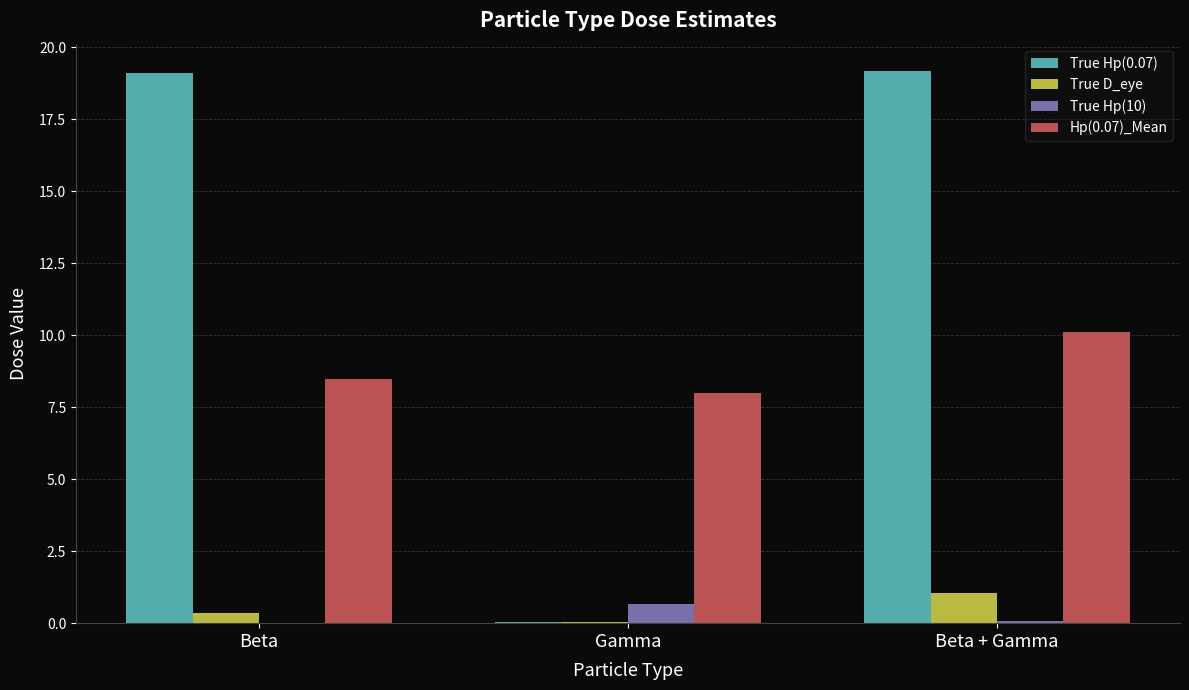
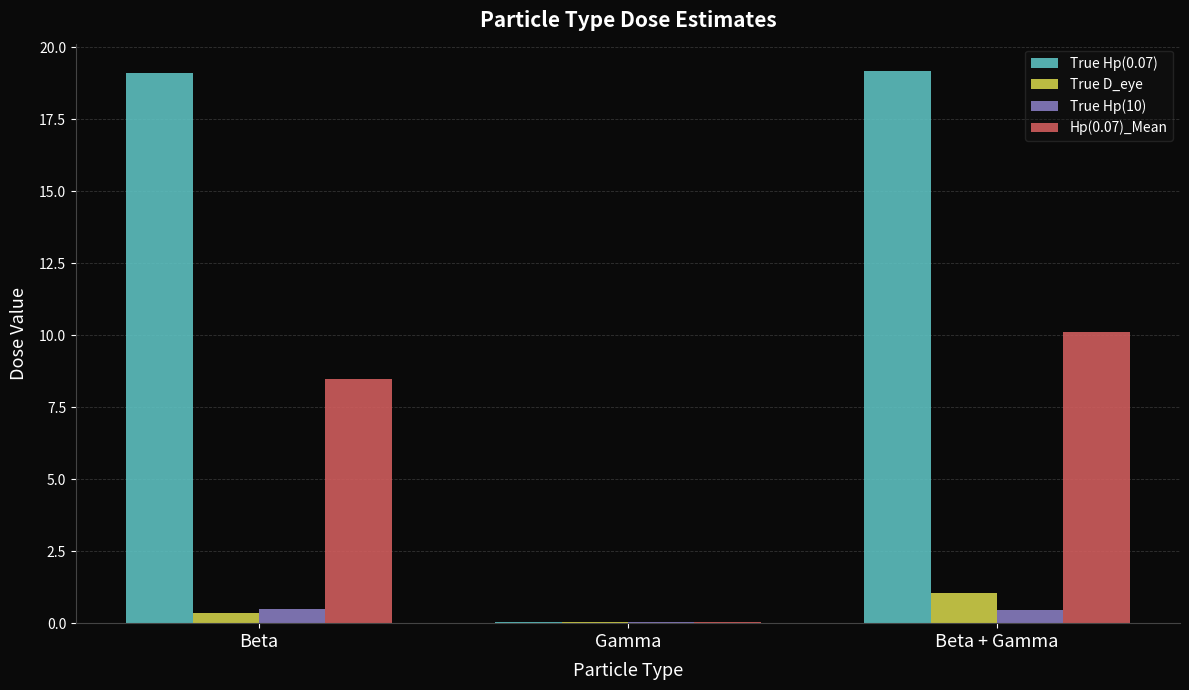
  {
    "True Hp(0.07)": {
      "Beta": 19.1,
      "Beta + Gamma": 19.2
    },
    "True D_eye": {
      "Beta": 0.4,
      "Beta + Gamma": 1.0
    },
    "True Hp(10)": {
-     "Beta": 0.0,
-     "Gamma": 0.7,
-     "Beta + Gamma": 0.1
+     "Beta": 0.5,
+     "Gamma": 0.0,
+     "Beta + Gamma": 0.4
    },
    "Hp(0.07)_Mean": {
      "Beta": 8.5,
-     "Gamma": 8.0,
+     "Gamma": 0.0,
      "Beta + Gamma": 10.1
    }
  }
